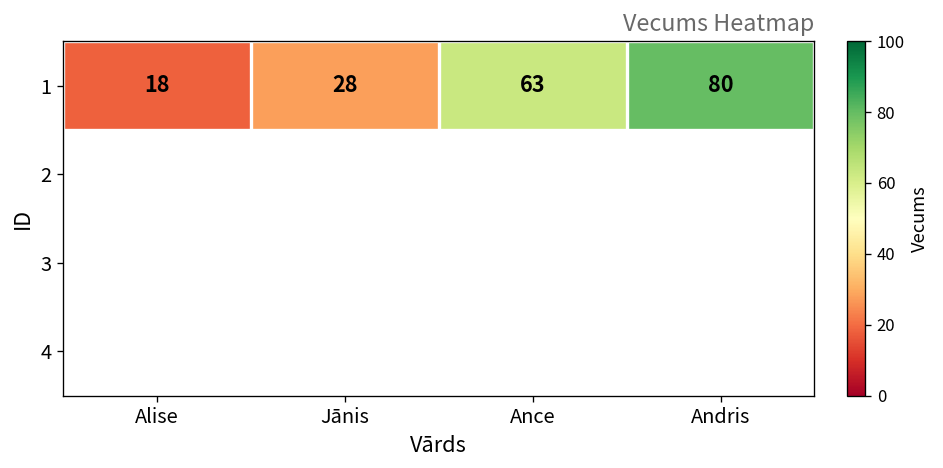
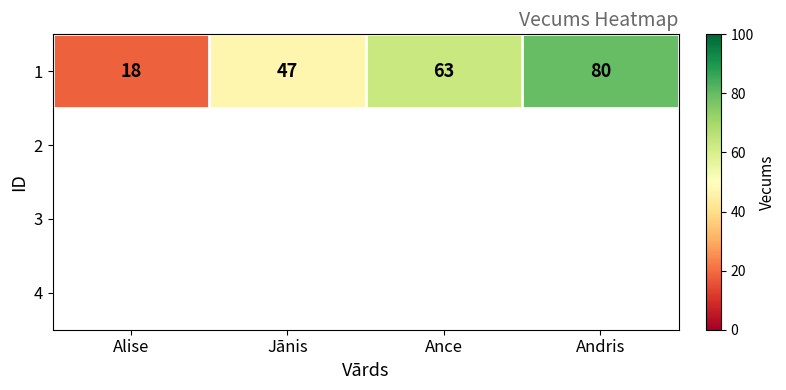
  {
    "1": {
      "Alise": 18,
-     "Jānis": 28,
+     "Jānis": 47,
      "Ance": 63,
      "Andris": 80
    }
  }
